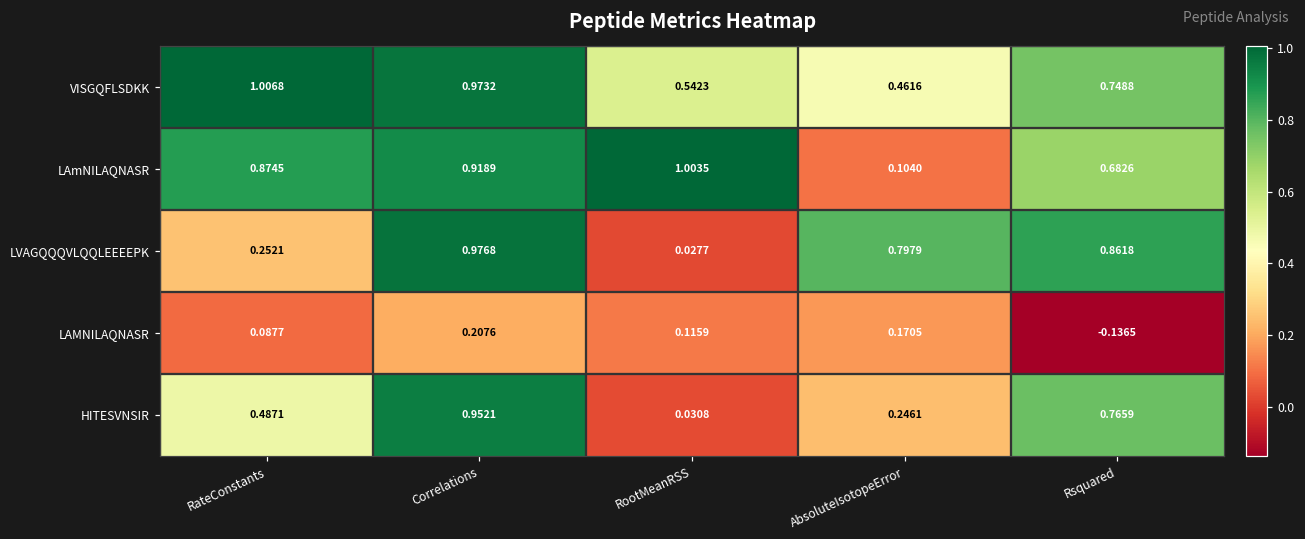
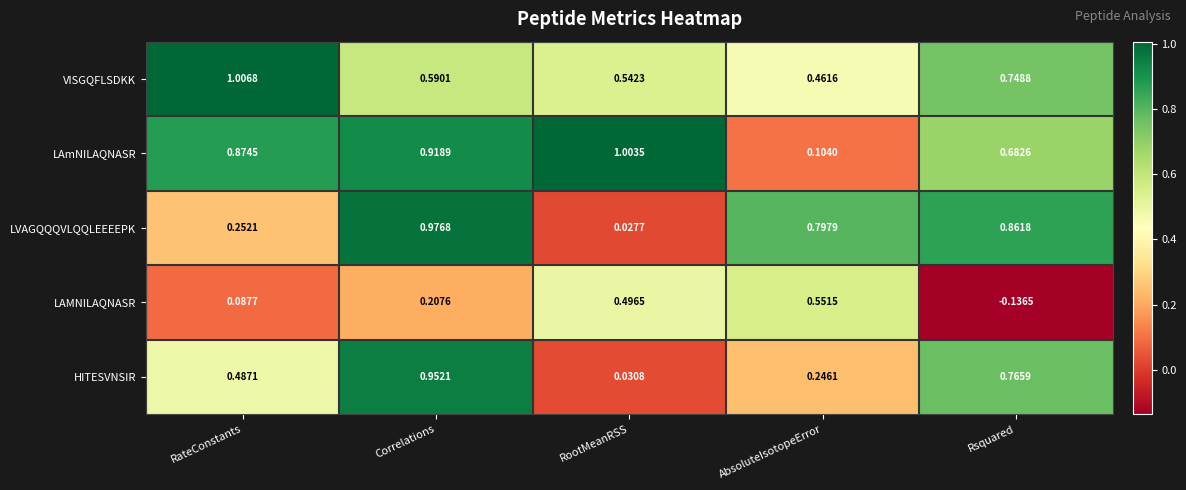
  {
    "VISGQFLSDKK": {
      "RateConstants": 1.0068,
-     "Correlations": 0.9732,
+     "Correlations": 0.5901,
      "RootMeanRSS": 0.5423,
      "AbsoluteIsotopeError": 0.4616,
      "Rsquared": 0.7488
    },
    "LAmNILAQNASR": {
      "RateConstants": 0.8745,
      "Correlations": 0.9189,
      "RootMeanRSS": 1.0035,
      "AbsoluteIsotopeError": 0.1040,
      "Rsquared": 0.6826
    },
    "LVAGQQQVLQQLEEEEPK": {
      "RateConstants": 0.2521,
      "Correlations": 0.9768,
      "RootMeanRSS": 0.0277,
      "AbsoluteIsotopeError": 0.7979,
      "Rsquared": 0.8618
    },
    "LAMNILAQNASR": {
      "RateConstants": 0.0877,
      "Correlations": 0.2076,
-     "RootMeanRSS": 0.1159,
-     "AbsoluteIsotopeError": 0.1705,
+     "RootMeanRSS": 0.4965,
+     "AbsoluteIsotopeError": 0.5515,
      "Rsquared": -0.1365
    },
    "HITESVNSIR": {
      "RateConstants": 0.4871,
      "Correlations": 0.9521,
      "RootMeanRSS": 0.0308,
      "AbsoluteIsotopeError": 0.2461,
      "Rsquared": 0.7659
    }
  }
